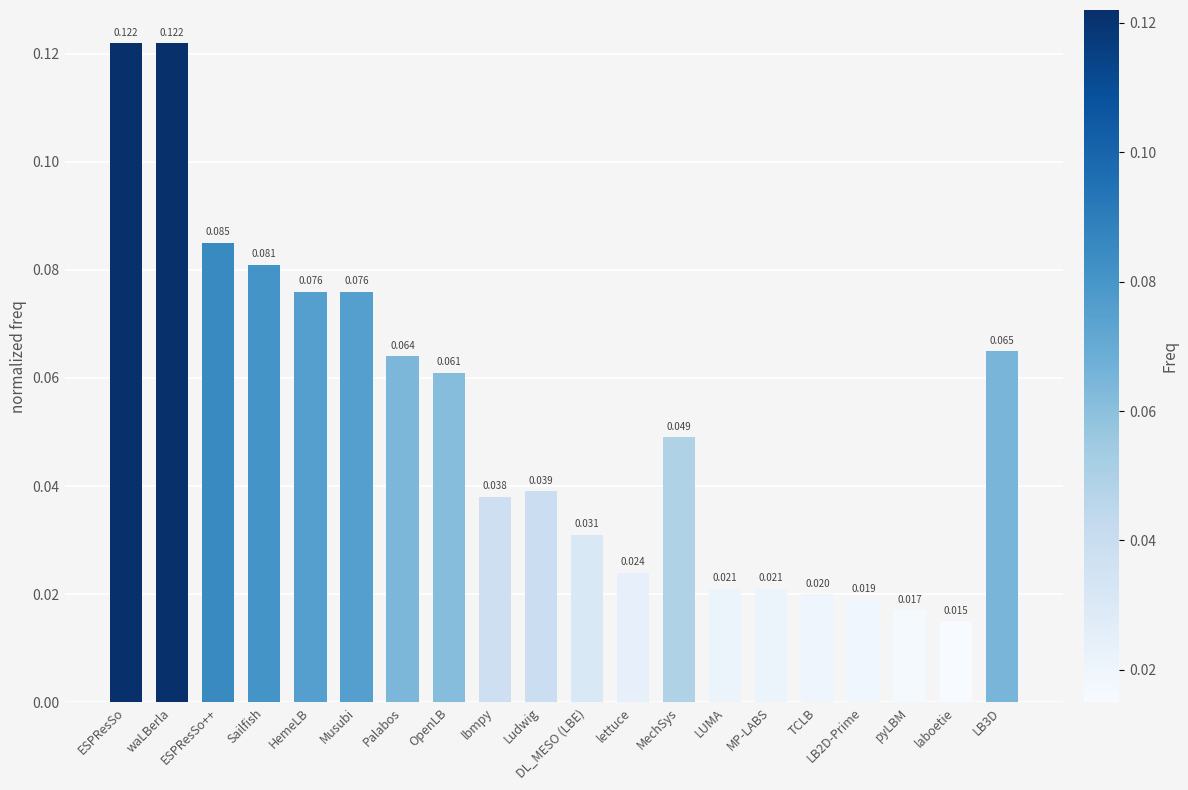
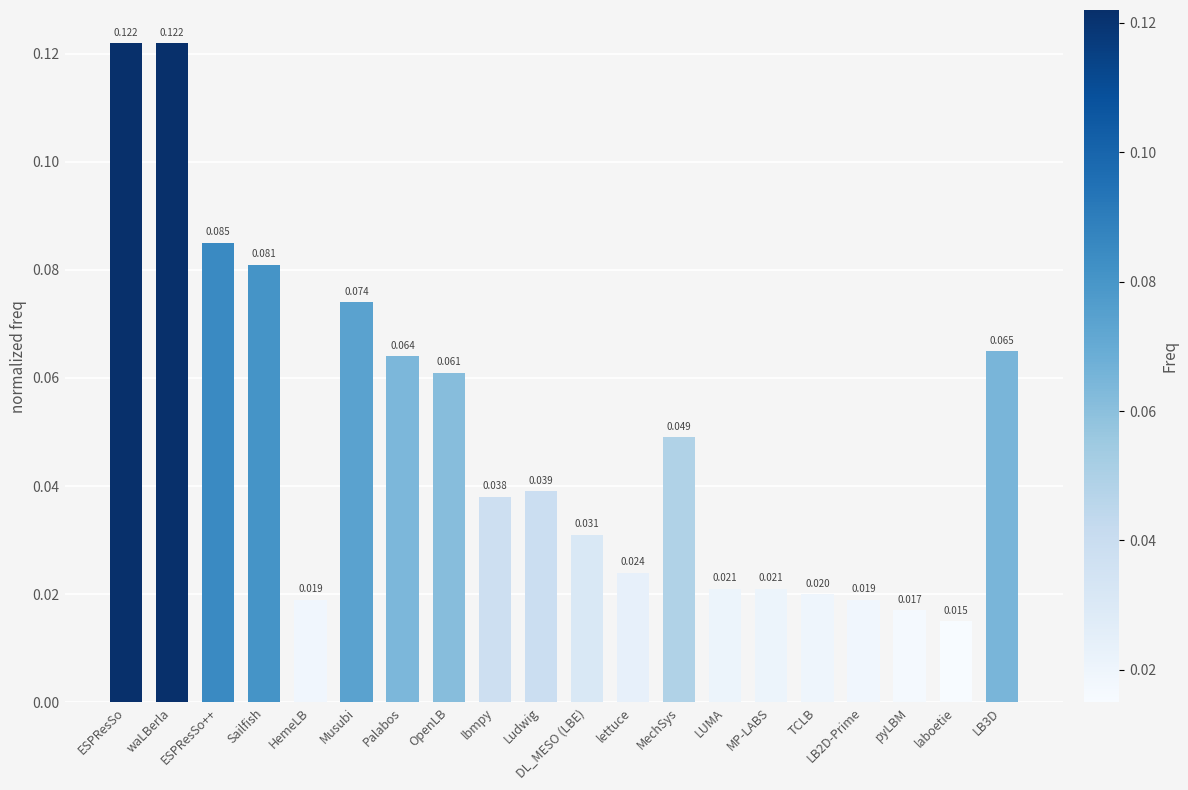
  {
    "ESPResSo": 0.122,
    "waLBerla": 0.122,
    "ESPResSo++": 0.085,
    "Sailfish": 0.081,
-   "HemeLB": 0.076,
-   "Musubi": 0.076,
+   "HemeLB": 0.019,
+   "Musubi": 0.074,
    "Palabos": 0.064,
    "OpenLB": 0.061,
    "lbmpy": 0.038,
    "Ludwig": 0.039,
    "DL_MESO (LBE)": 0.031,
    "lettuce": 0.024,
    "MechSys": 0.049,
    "LUMA": 0.021,
    "MP-LABS": 0.021,
    "TCLB": 0.020,
    "LB2D-Prime": 0.019,
    "pyLBM": 0.017,
    "laboetie": 0.015,
    "LB3D": 0.065
  }
